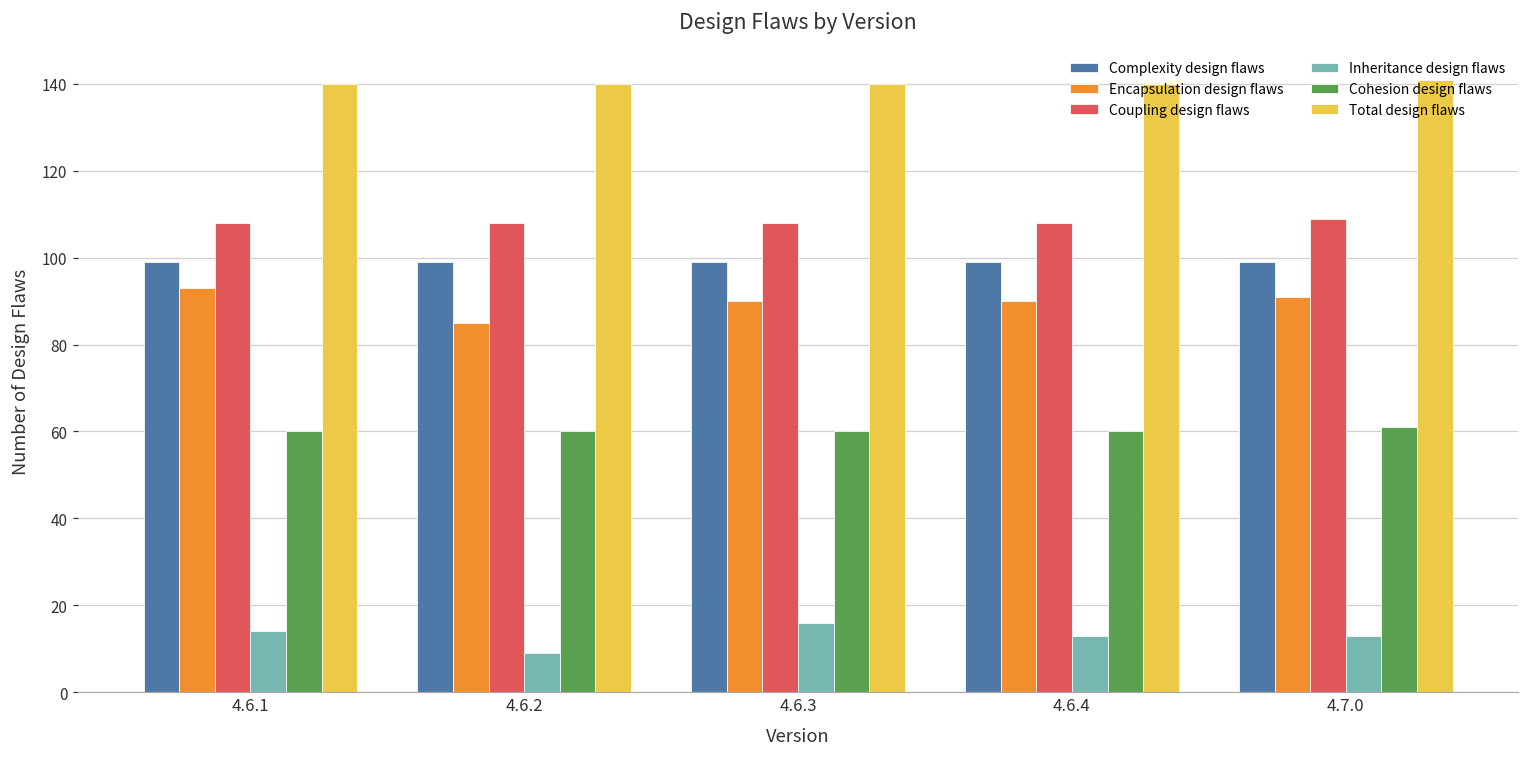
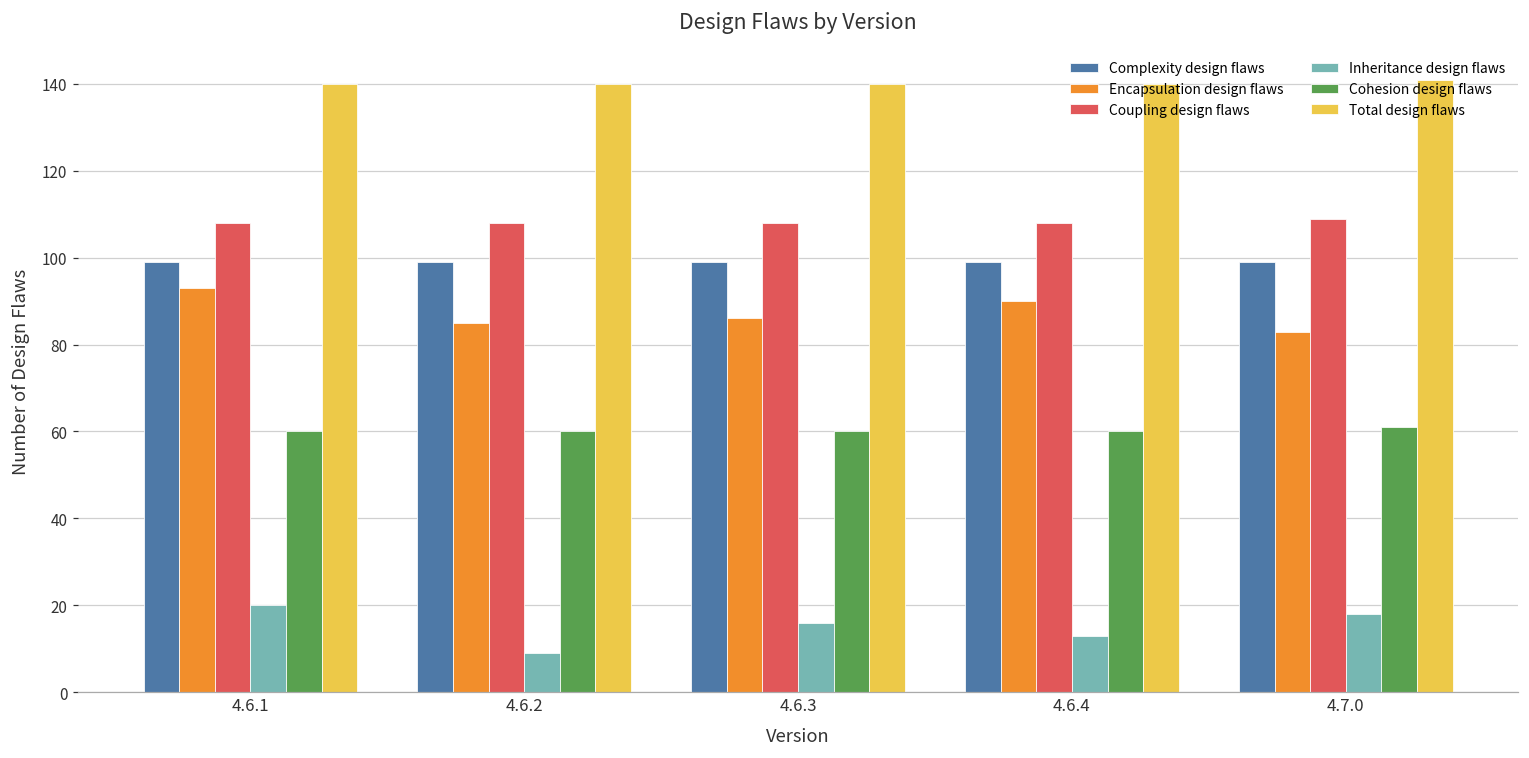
  {
    "Complexity design flaws": {
      "4.6.1": 99,
      "4.6.2": 99,
      "4.6.3": 99,
      "4.6.4": 99,
      "4.7.0": 99
    },
    "Encapsulation design flaws": {
      "4.6.1": 93,
      "4.6.2": 85,
-     "4.6.3": 90,
+     "4.6.3": 86,
      "4.6.4": 90,
-     "4.7.0": 91
+     "4.7.0": 83
    },
    "Coupling design flaws": {
      "4.6.1": 108,
      "4.6.2": 108,
      "4.6.3": 108,
      "4.6.4": 108,
      "4.7.0": 109
    },
    "Inheritance design flaws": {
-     "4.6.1": 14,
+     "4.6.1": 20,
      "4.6.2": 9,
      "4.6.3": 16,
      "4.6.4": 13,
-     "4.7.0": 13
+     "4.7.0": 18
    },
    "Cohesion design flaws": {
      "4.6.1": 60,
      "4.6.2": 60,
      "4.6.3": 60,
      "4.6.4": 60,
      "4.7.0": 61
    },
    "Total design flaws": {
      "4.6.1": 140,
      "4.6.2": 140,
      "4.6.3": 140,
      "4.6.4": 140,
      "4.7.0": 141
    }
  }
